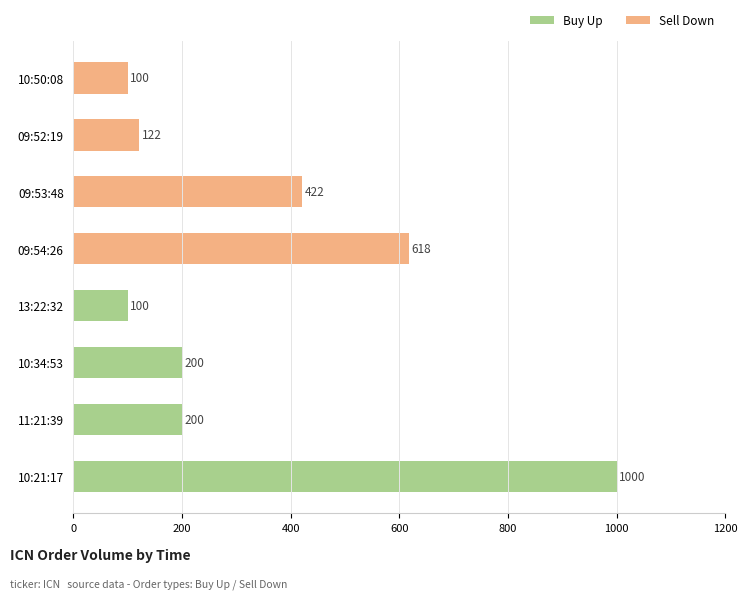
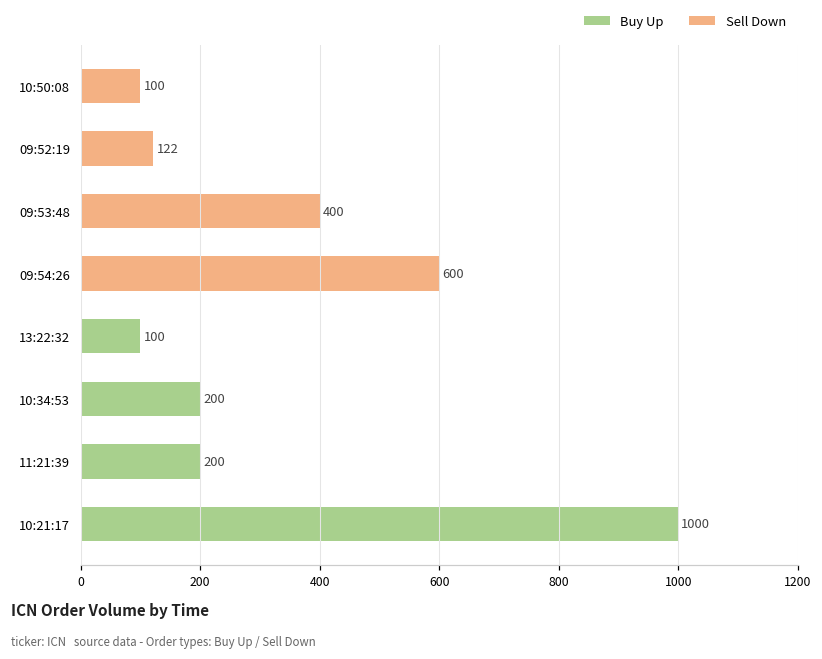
  {
    "Buy Up": {
      "13:22:32": 100,
      "10:34:53": 200,
      "11:21:39": 200,
      "10:21:17": 1000
    },
    "Sell Down": {
      "10:50:08": 100,
      "09:52:19": 122,
-     "09:53:48": 422,
-     "09:54:26": 618
+     "09:53:48": 400,
+     "09:54:26": 600
    }
  }
